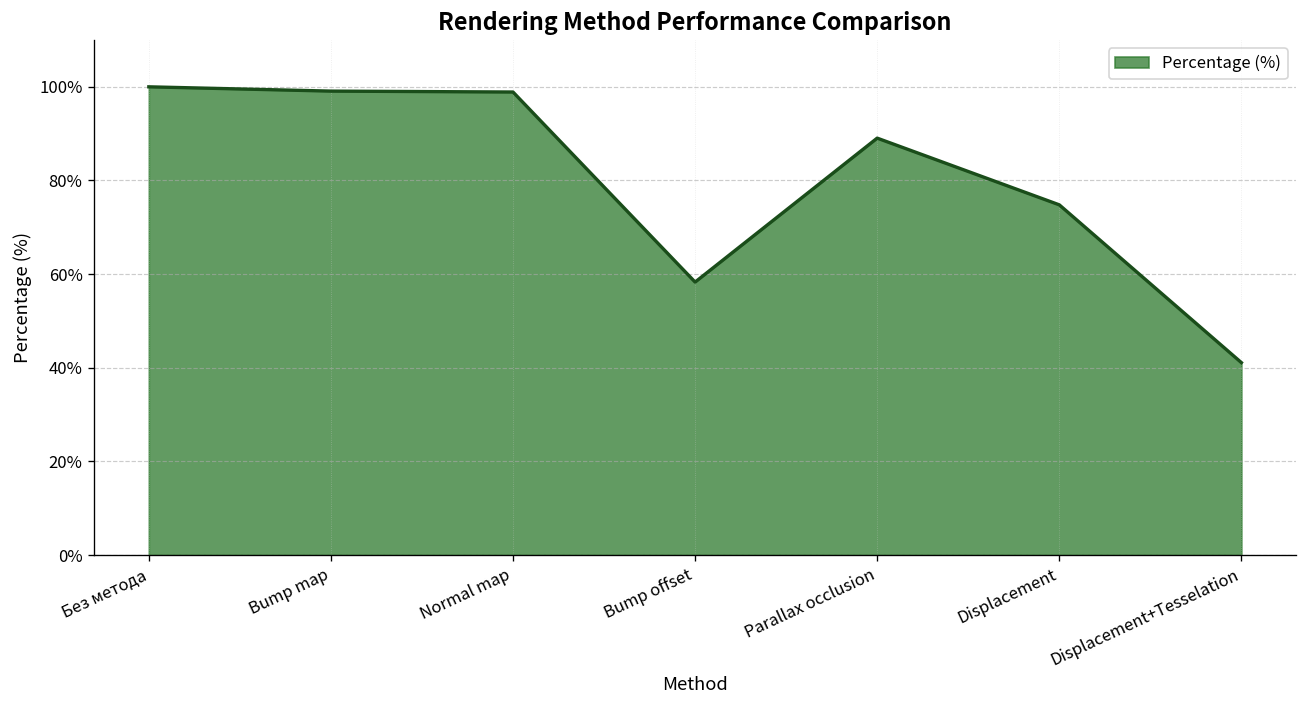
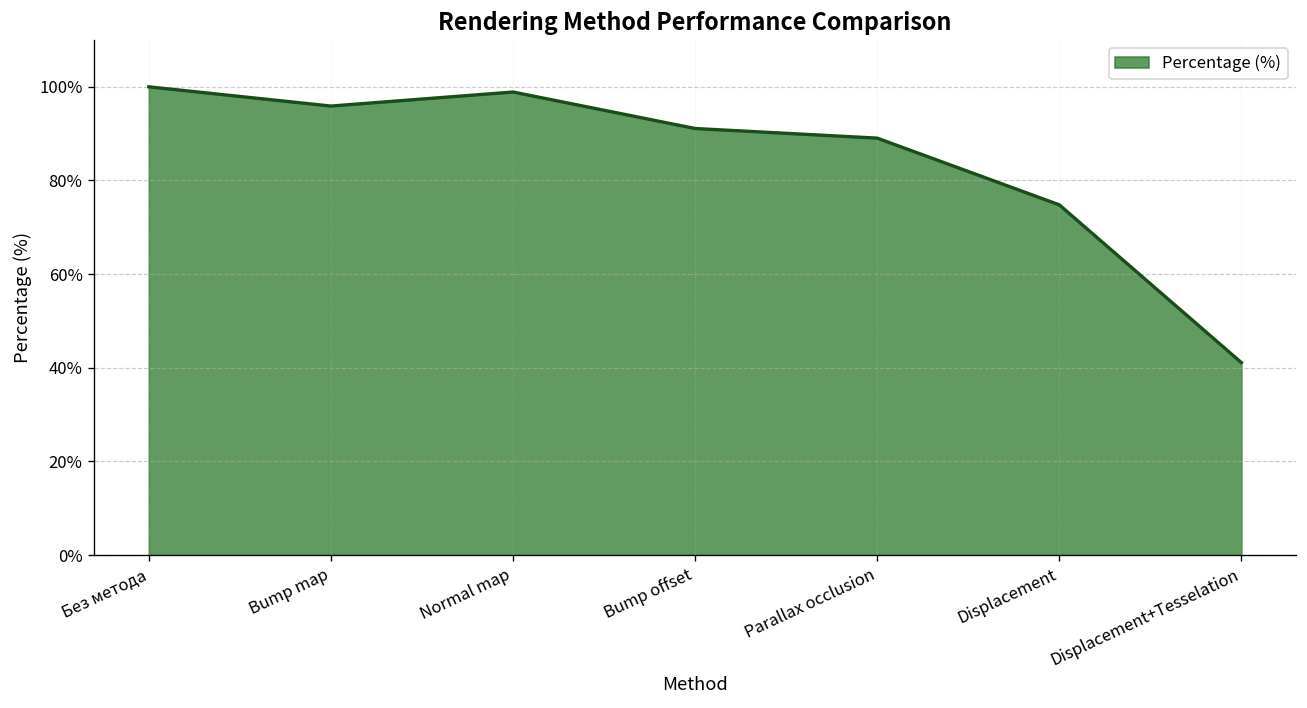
  {
    "Без метода": "100%",
-   "Bump map": "99%",
+   "Bump map": "96%",
    "Normal map": "99%",
-   "Bump offset": "58%",
+   "Bump offset": "91%",
    "Parallax occlusion": "89%",
    "Displacement": "75%",
    "Displacement+Tesselation": "41%"
  }
